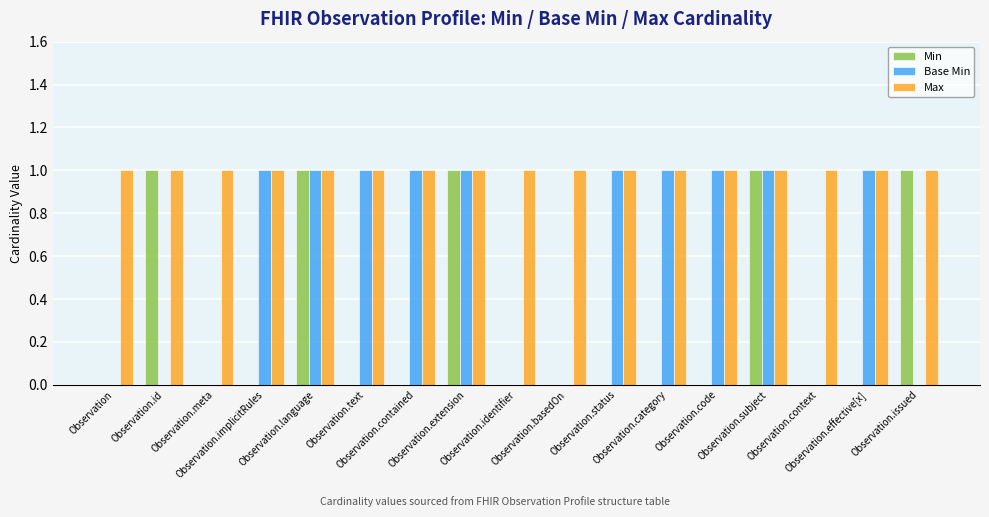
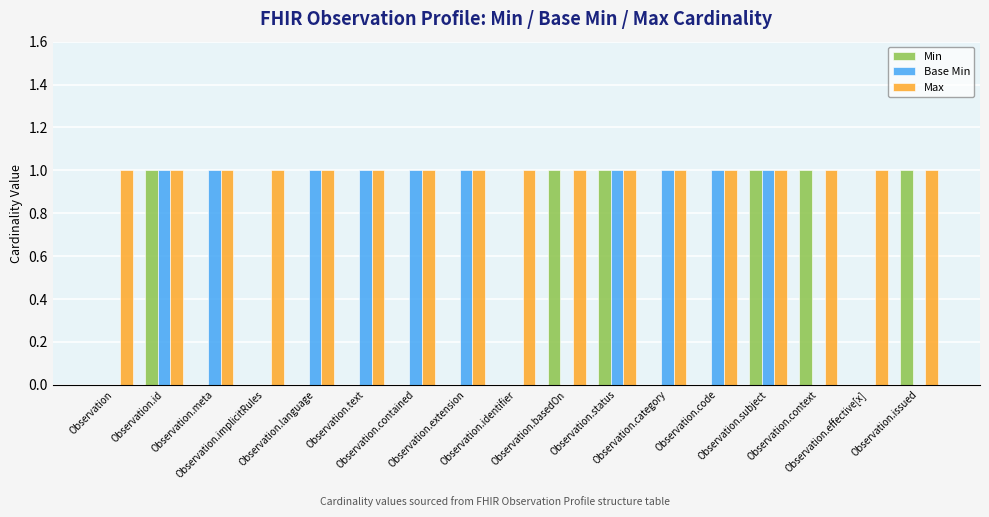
  {
    "Min": {
      "Observation": 0,
      "Observation.id": 1,
      "Observation.meta": 0,
      "Observation.implicitRules": 0,
-     "Observation.language": 1,
+     "Observation.language": 0,
      "Observation.text": 0,
      "Observation.contained": 0,
-     "Observation.extension": 1,
+     "Observation.extension": 0,
      "Observation.identifier": 0,
-     "Observation.basedOn": 0,
-     "Observation.status": 0,
+     "Observation.basedOn": 1,
+     "Observation.status": 1,
      "Observation.category": 0,
      "Observation.code": 0,
      "Observation.subject": 1,
-     "Observation.context": 0,
+     "Observation.context": 1,
      "Observation.effective[x]": 0,
      "Observation.issued": 1
    },
    "Base Min": {
      "Observation": 0,
-     "Observation.id": 0,
-     "Observation.meta": 0,
-     "Observation.implicitRules": 1,
+     "Observation.id": 1,
+     "Observation.meta": 1,
+     "Observation.implicitRules": 0,
      "Observation.language": 1,
      "Observation.text": 1,
      "Observation.contained": 1,
      "Observation.extension": 1,
      "Observation.identifier": 0,
      "Observation.basedOn": 0,
      "Observation.status": 1,
      "Observation.category": 1,
      "Observation.code": 1,
      "Observation.subject": 1,
      "Observation.context": 0,
-     "Observation.effective[x]": 1,
+     "Observation.effective[x]": 0,
      "Observation.issued": 0
    },
    "Max": {
      "Observation": 1,
      "Observation.id": 1,
      "Observation.meta": 1,
      "Observation.implicitRules": 1,
      "Observation.language": 1,
      "Observation.text": 1,
      "Observation.contained": 1,
      "Observation.extension": 1,
      "Observation.identifier": 1,
      "Observation.basedOn": 1,
      "Observation.status": 1,
      "Observation.category": 1,
      "Observation.code": 1,
      "Observation.subject": 1,
      "Observation.context": 1,
      "Observation.effective[x]": 1,
      "Observation.issued": 1
    }
  }
